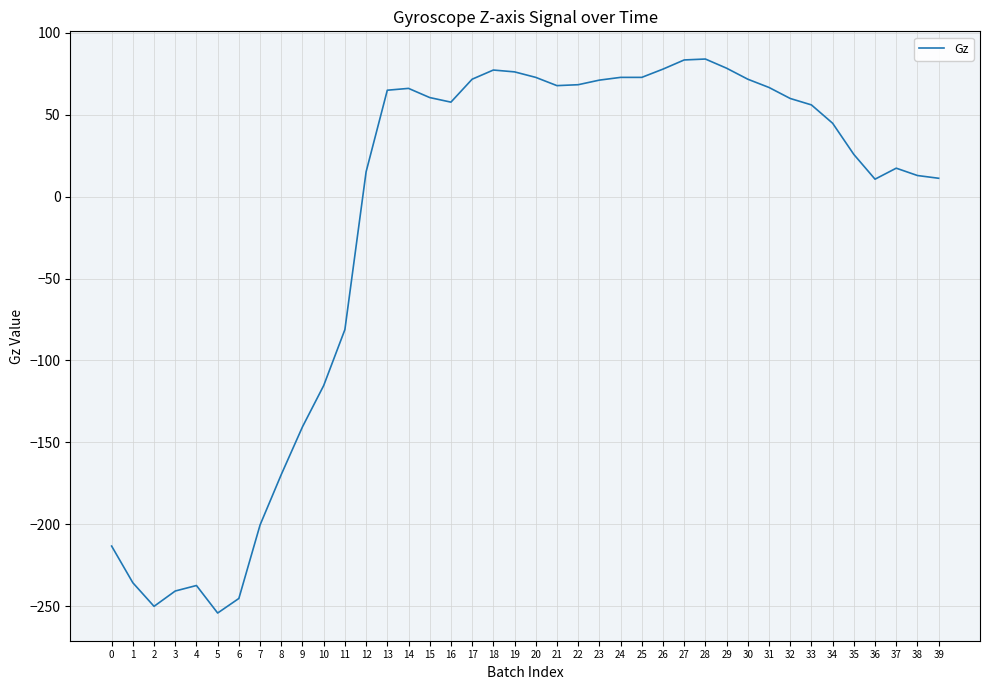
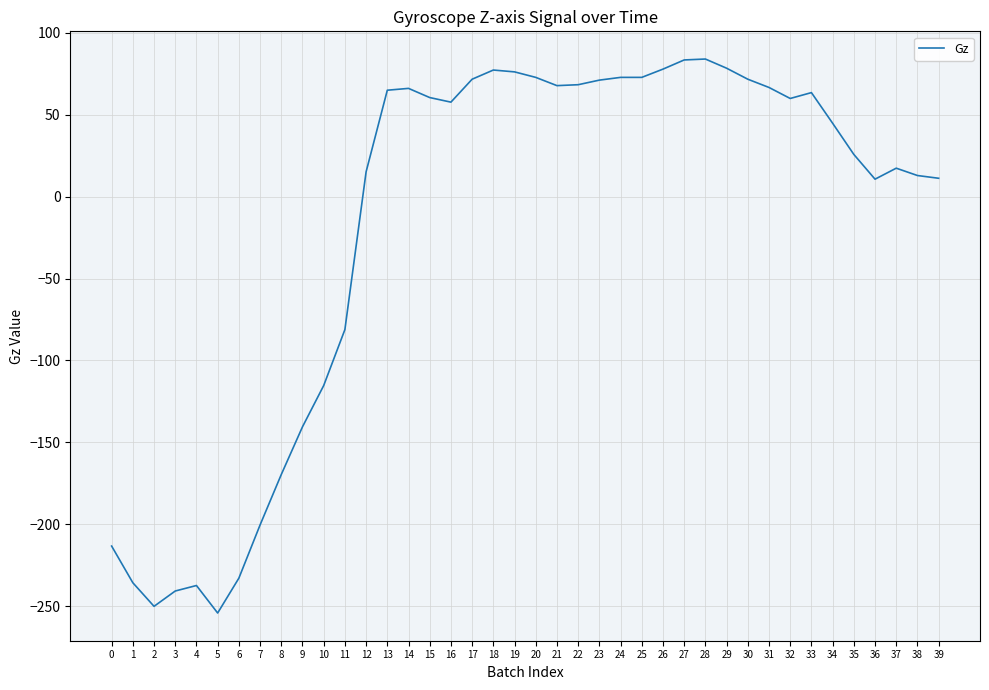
  {
    "0": -213,
    "1": -236,
    "2": -250,
    "3": -241,
    "4": -237,
    "5": -254,
-   "6": -245,
+   "6": -233,
    "7": -200,
    "8": -170,
    "9": -141,
    "10": -115,
    "11": -81,
    "12": 15,
    "13": 65,
    "14": 66,
    "15": 60,
    "16": 58,
    "17": 72,
    "18": 77,
    "19": 76,
    "20": 73,
    "21": 68,
    "22": 68,
    "23": 71,
    "24": 73,
    "25": 73,
    "26": 78,
    "27": 83,
    "28": 84,
    "29": 78,
    "30": 72,
    "31": 67,
    "32": 60,
-   "33": 56,
+   "33": 64,
    "34": 45,
    "35": 26,
    "36": 11,
    "37": 17,
    "38": 13,
    "39": 11
  }
